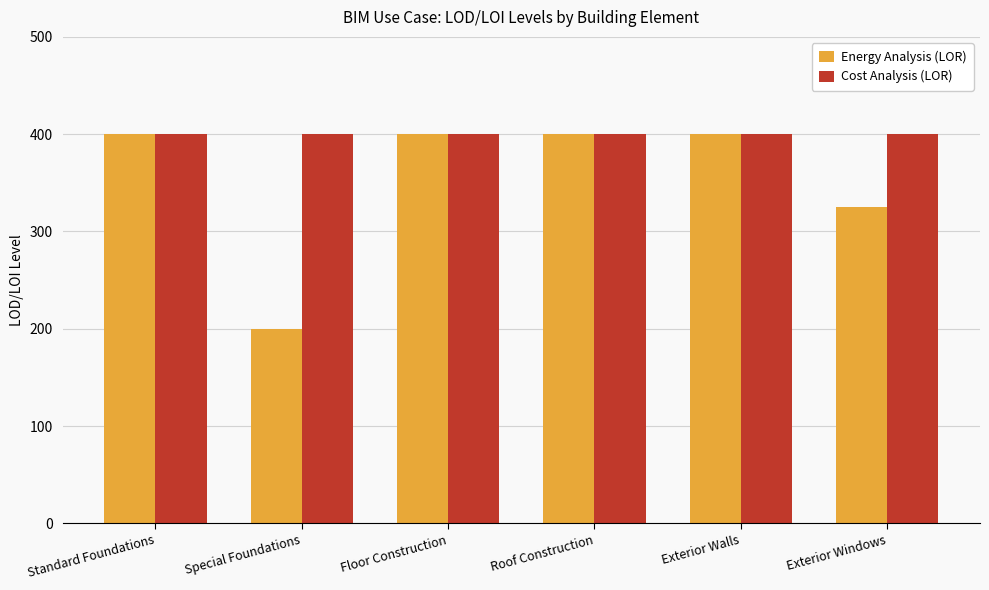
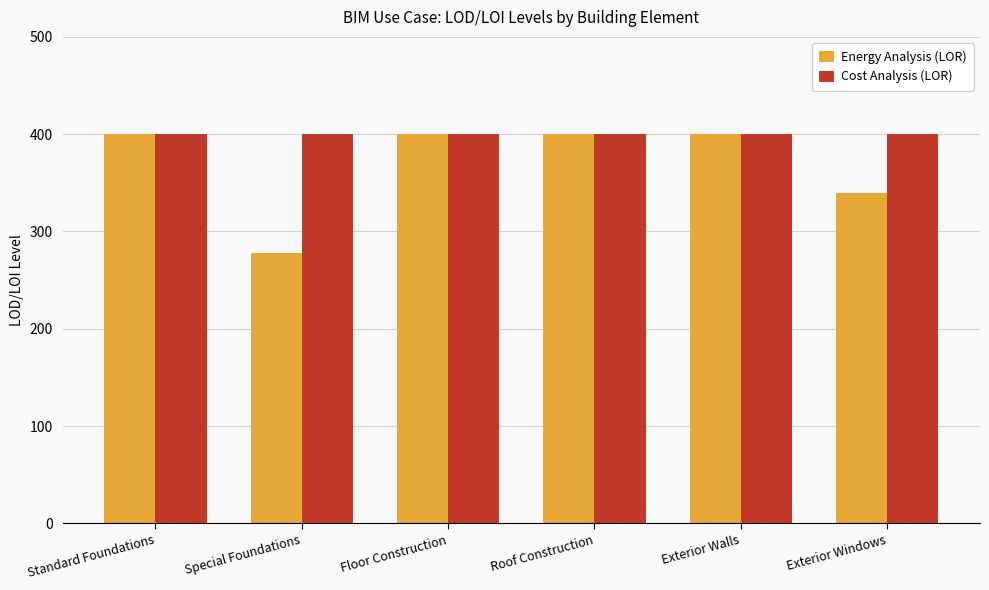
  {
    "Energy Analysis (LOR)": {
      "Standard Foundations": 400,
-     "Special Foundations": 200,
+     "Special Foundations": 280,
      "Floor Construction": 400,
      "Roof Construction": 400,
      "Exterior Walls": 400,
-     "Exterior Windows": 330
+     "Exterior Windows": 340
    },
    "Cost Analysis (LOR)": {
      "Standard Foundations": 400,
      "Special Foundations": 400,
      "Floor Construction": 400,
      "Roof Construction": 400,
      "Exterior Walls": 400,
      "Exterior Windows": 400
    }
  }
